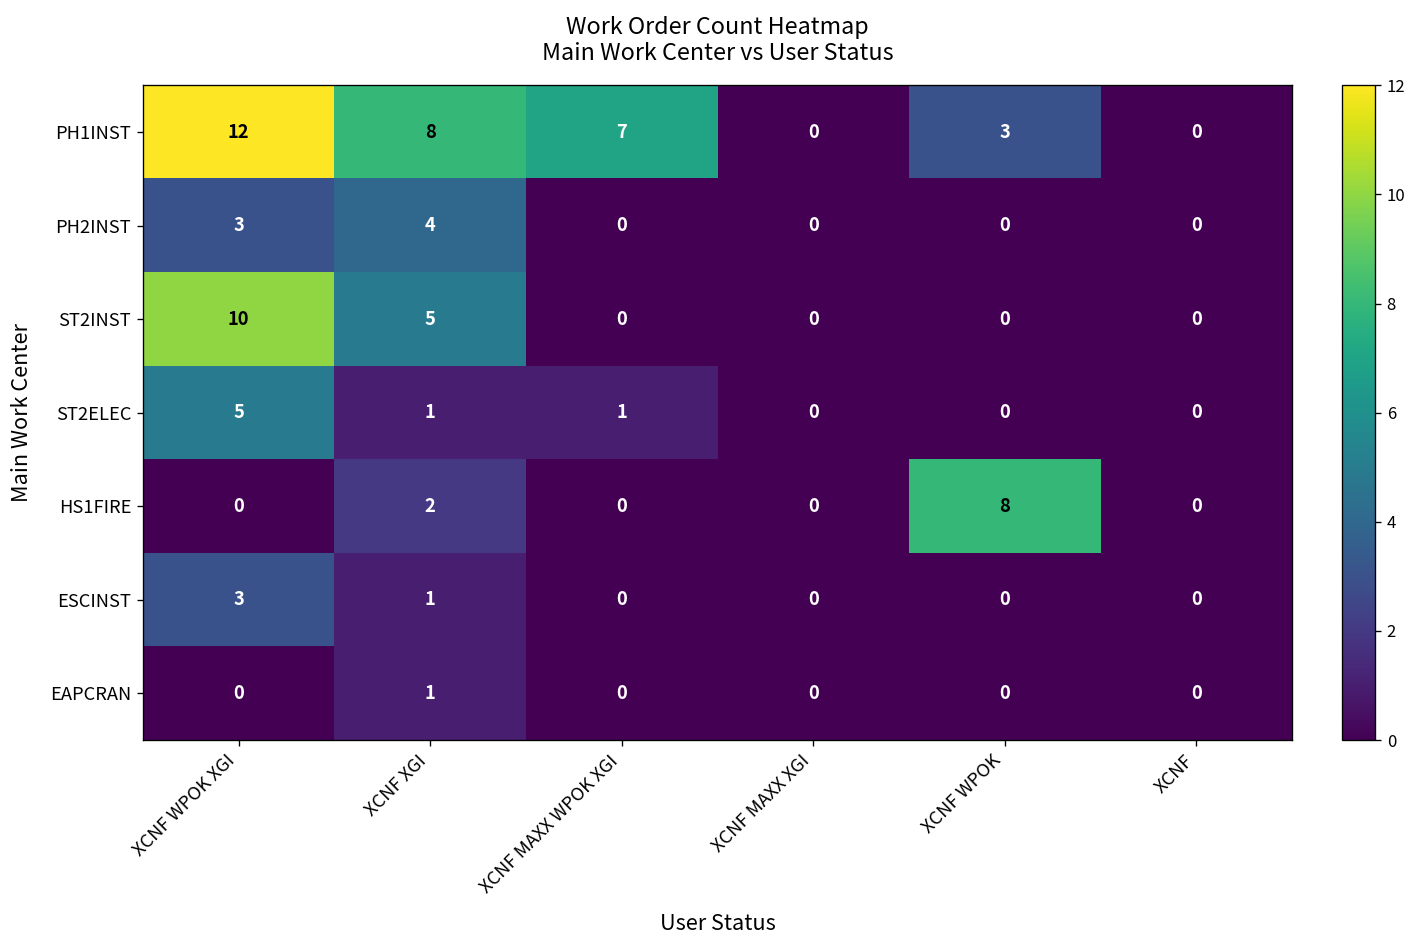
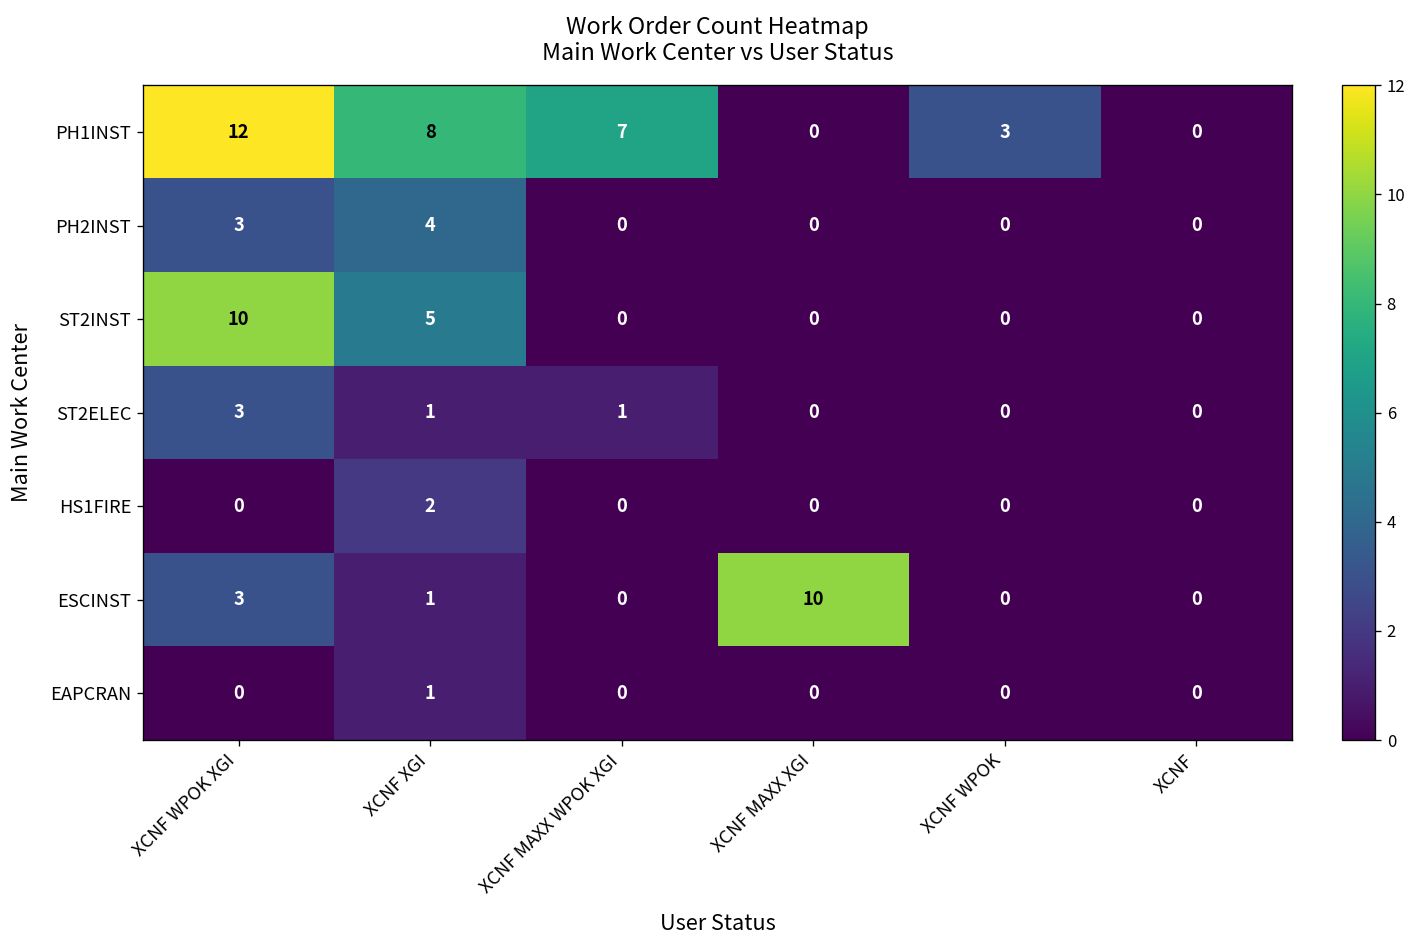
  {
    "PH1INST": {
      "XCNF WPOK XGI": 12,
      "XCNF XGI": 8,
      "XCNF MAXX WPOK XGI": 7,
      "XCNF MAXX XGI": 0,
      "XCNF WPOK": 3,
      "XCNF": 0
    },
    "PH2INST": {
      "XCNF WPOK XGI": 3,
      "XCNF XGI": 4,
      "XCNF MAXX WPOK XGI": 0,
      "XCNF MAXX XGI": 0,
      "XCNF WPOK": 0,
      "XCNF": 0
    },
    "ST2INST": {
      "XCNF WPOK XGI": 10,
      "XCNF XGI": 5,
      "XCNF MAXX WPOK XGI": 0,
      "XCNF MAXX XGI": 0,
      "XCNF WPOK": 0,
      "XCNF": 0
    },
    "ST2ELEC": {
-     "XCNF WPOK XGI": 5,
+     "XCNF WPOK XGI": 3,
      "XCNF XGI": 1,
      "XCNF MAXX WPOK XGI": 1,
      "XCNF MAXX XGI": 0,
      "XCNF WPOK": 0,
      "XCNF": 0
    },
    "HS1FIRE": {
      "XCNF WPOK XGI": 0,
      "XCNF XGI": 2,
      "XCNF MAXX WPOK XGI": 0,
      "XCNF MAXX XGI": 0,
-     "XCNF WPOK": 8,
+     "XCNF WPOK": 0,
      "XCNF": 0
    },
    "ESCINST": {
      "XCNF WPOK XGI": 3,
      "XCNF XGI": 1,
      "XCNF MAXX WPOK XGI": 0,
-     "XCNF MAXX XGI": 0,
+     "XCNF MAXX XGI": 10,
      "XCNF WPOK": 0,
      "XCNF": 0
    },
    "EAPCRAN": {
      "XCNF WPOK XGI": 0,
      "XCNF XGI": 1,
      "XCNF MAXX WPOK XGI": 0,
      "XCNF MAXX XGI": 0,
      "XCNF WPOK": 0,
      "XCNF": 0
    }
  }
